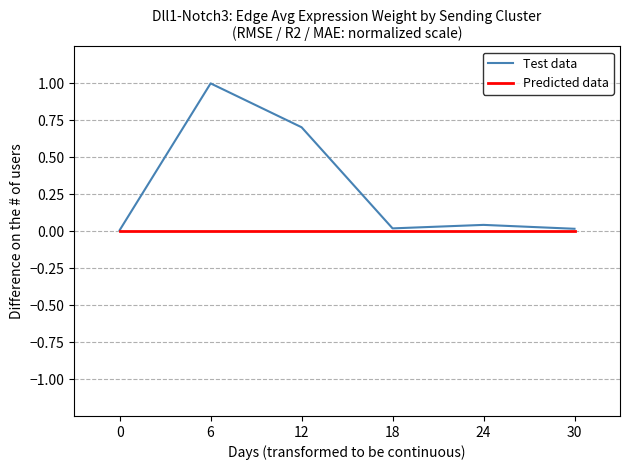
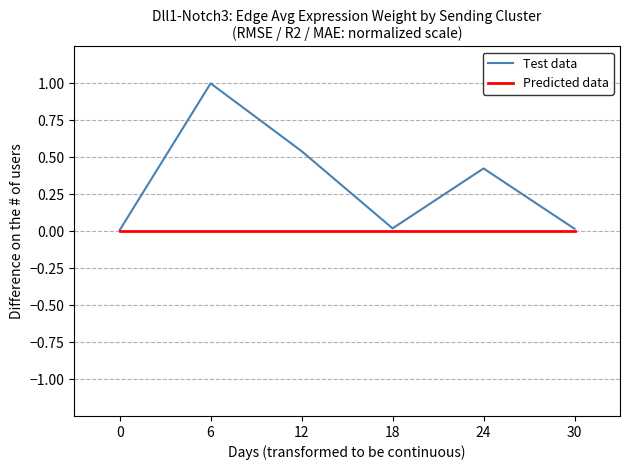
  {
    "Test data": {
      "6": 1.00,
-     "12": 0.70,
+     "12": 0.54,
      "18": 0.02,
-     "24": 0.04
+     "24": 0.42
    },
    "Predicted data": {
      "6": 0.00,
      "12": 0.00,
      "18": 0.00,
      "24": 0.00
    }
  }
